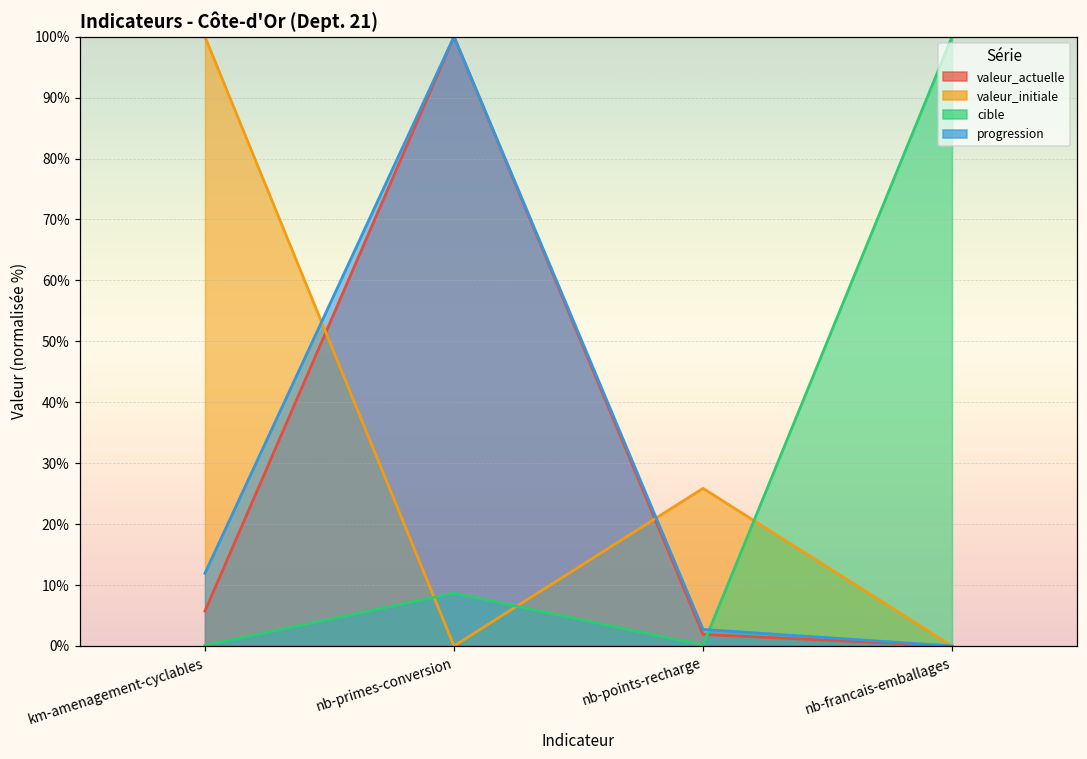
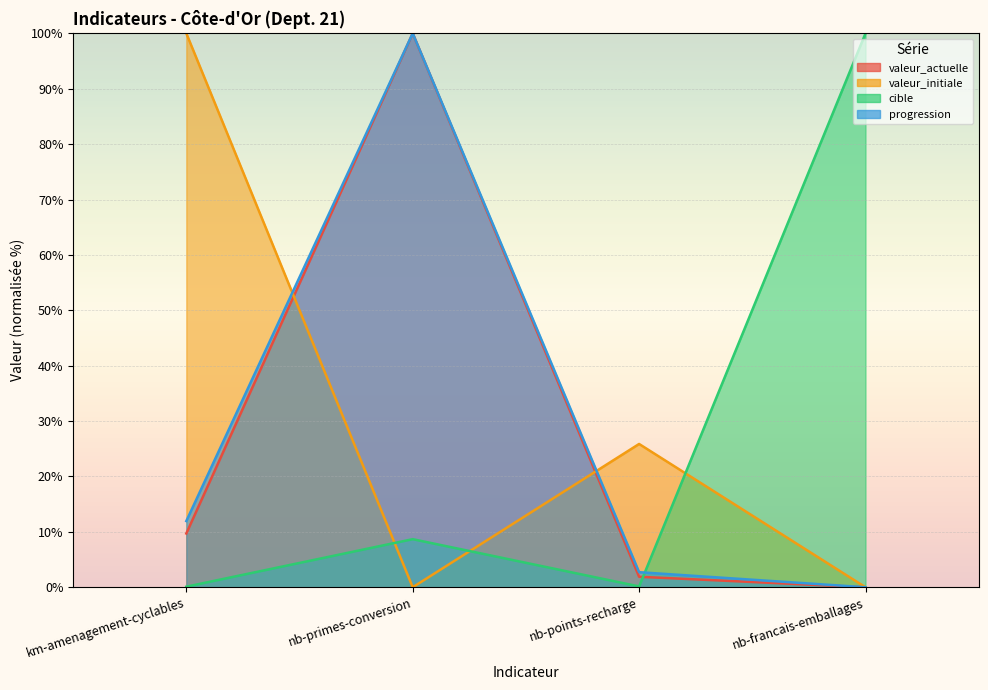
  {
    "valeur_actuelle": {
-     "km-amenagement-cyclables": "6%",
+     "km-amenagement-cyclables": "10%",
      "nb-points-recharge": "2%"
    },
    "valeur_initiale": {
      "km-amenagement-cyclables": "100%",
      "nb-primes-conversion": "0%",
      "nb-points-recharge": "26%"
    },
    "cible": {
      "km-amenagement-cyclables": "0%",
      "nb-primes-conversion": "9%",
      "nb-points-recharge": "0%",
      "nb-francais-emballages": "100%"
    },
    "progression": {
      "km-amenagement-cyclables": "12%",
      "nb-points-recharge": "3%"
    }
  }
